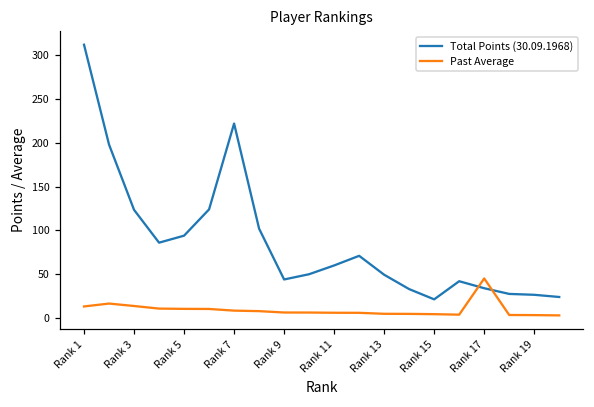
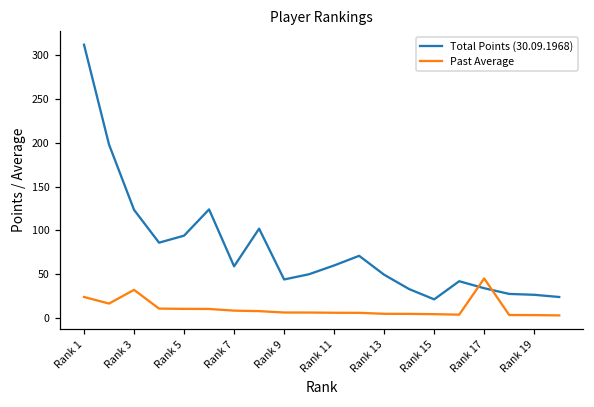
  {
    "Total Points (30.09.1968)": {
      "Rank 1": 310,
      "Rank 3": 120,
      "Rank 5": 90,
-     "Rank 7": 220,
+     "Rank 7": 60,
      "Rank 9": 40,
      "Rank 11": 60,
      "Rank 13": 50,
      "Rank 15": 20,
      "Rank 17": 30,
      "Rank 19": 30
    },
    "Past Average": {
-     "Rank 1": 10,
-     "Rank 3": 10,
+     "Rank 1": 20,
+     "Rank 3": 30,
      "Rank 5": 10,
      "Rank 7": 10,
      "Rank 9": 10,
      "Rank 11": 10,
      "Rank 13": 0,
      "Rank 15": 0,
      "Rank 17": 50,
      "Rank 19": 0
    }
  }
